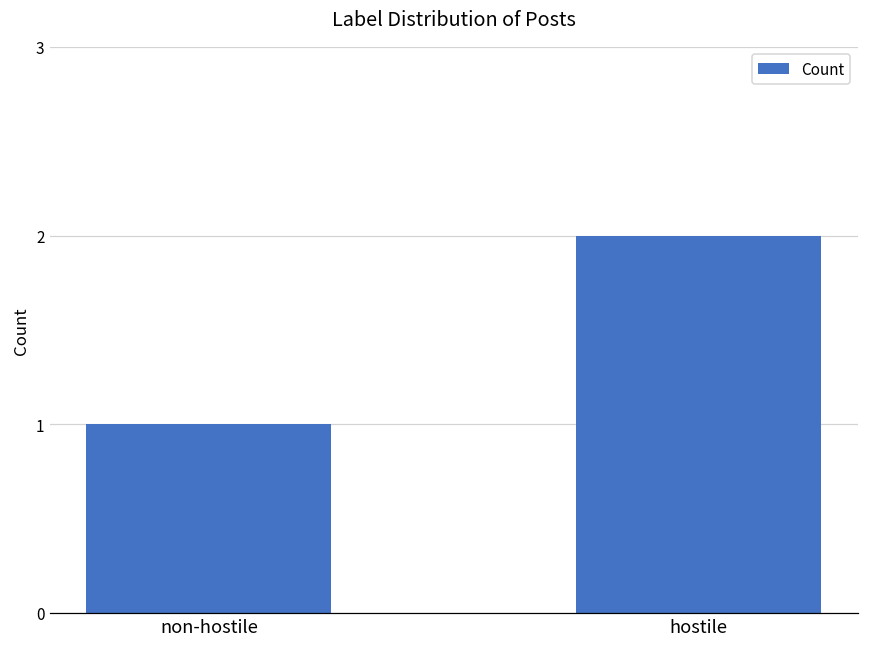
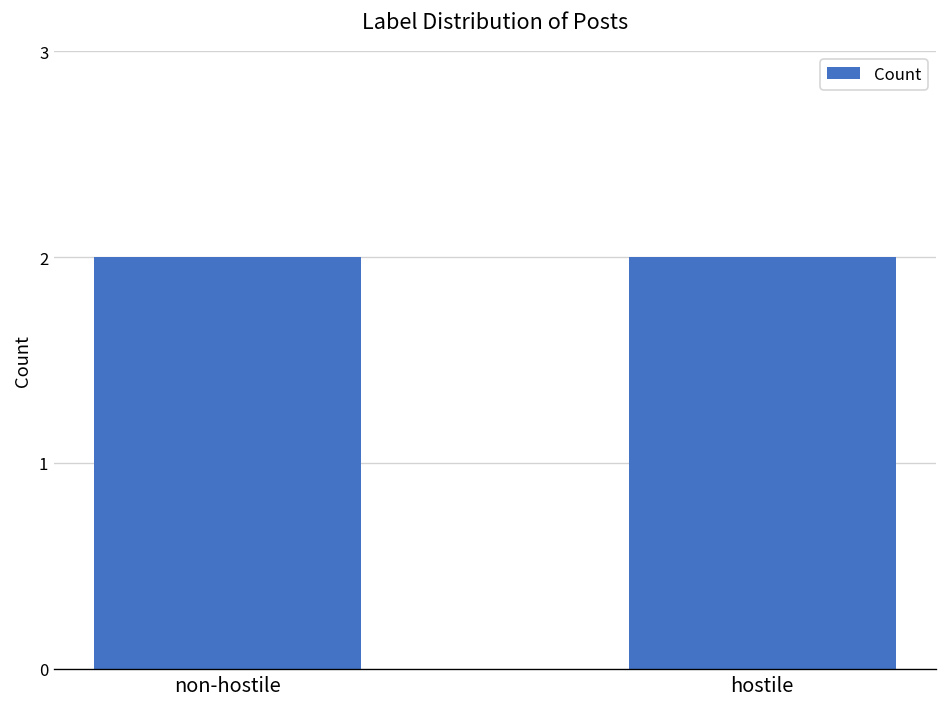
  {
-   "non-hostile": 1,
+   "non-hostile": 2,
    "hostile": 2
  }
